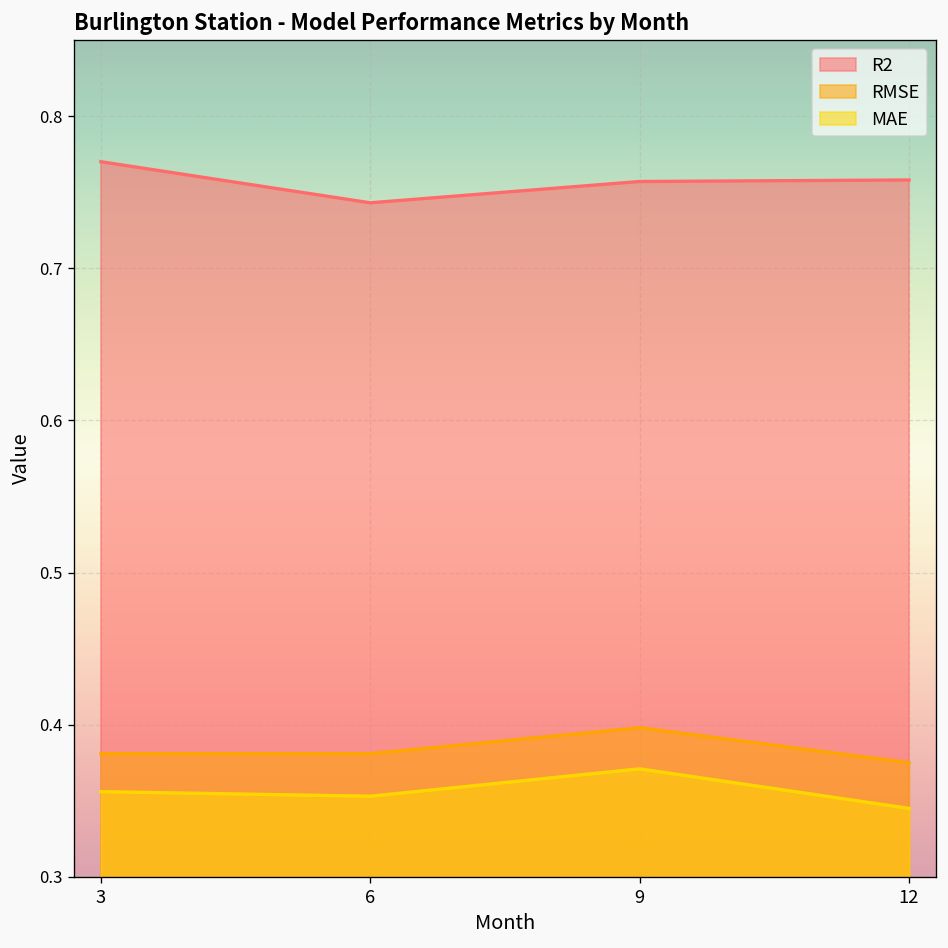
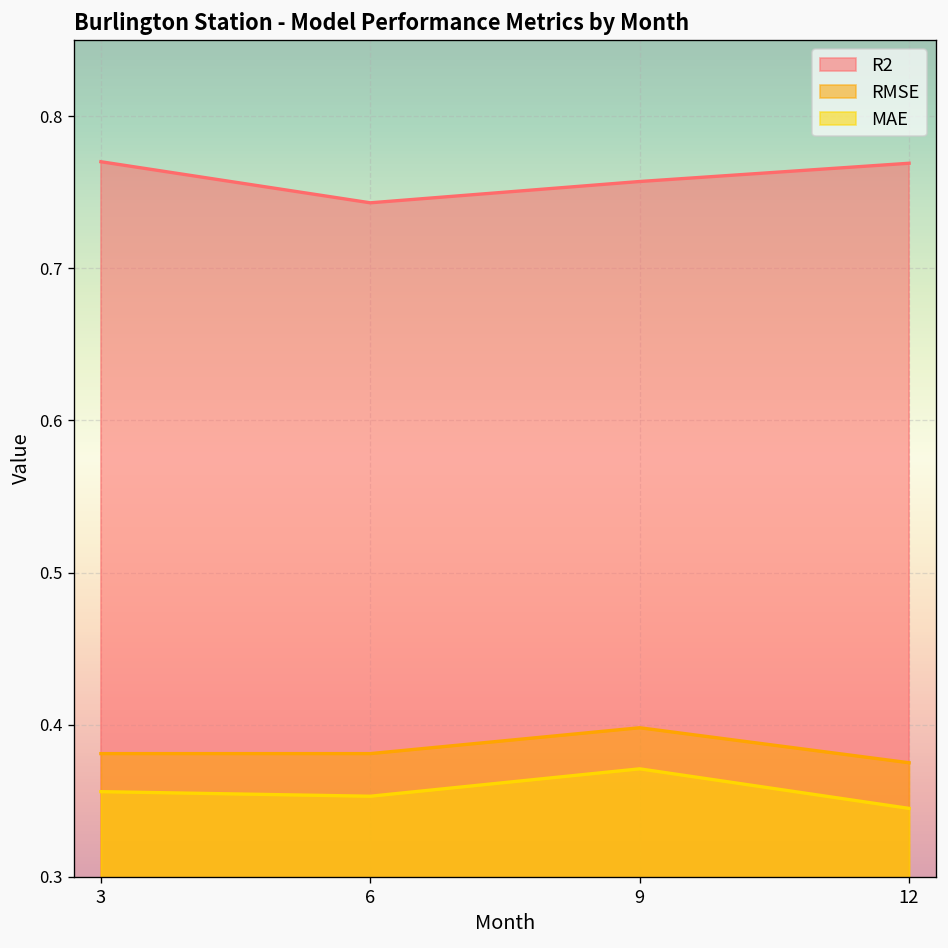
  {
    "R2": {
      "3": 0.770,
      "6": 0.743,
      "9": 0.757,
-     "12": 0.758
+     "12": 0.769
    }
  }
